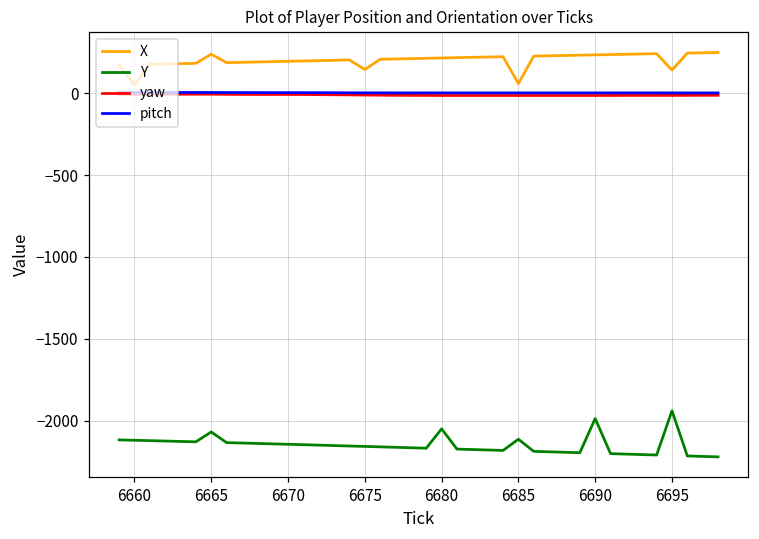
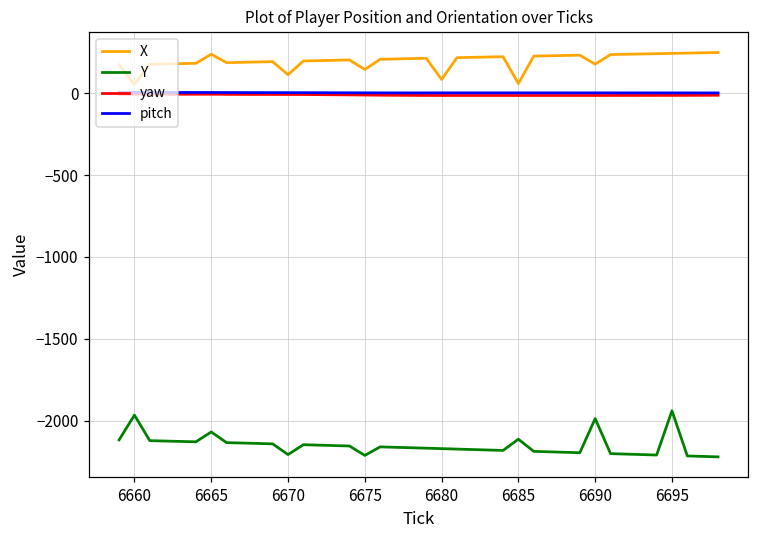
  {
    "X": {
      "6665": 240,
-     "6670": 200,
+     "6670": 110,
      "6675": 150,
-     "6680": 220,
+     "6680": 80,
      "6685": 60,
-     "6690": 230,
-     "6695": 140
+     "6690": 180,
+     "6695": 240
    },
    "Y": {
-     "6660": -2120,
+     "6660": -1970,
      "6665": -2070,
-     "6670": -2140,
-     "6675": -2160,
-     "6680": -2050,
+     "6670": -2210,
+     "6675": -2210,
+     "6680": -2170,
      "6685": -2110,
      "6690": -1990,
      "6695": -1940
    }
  }
